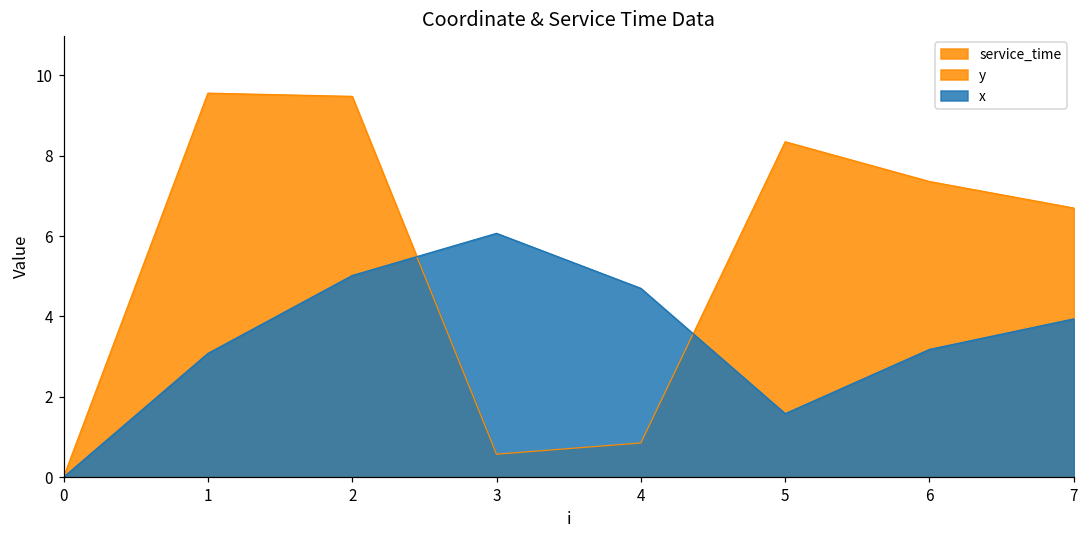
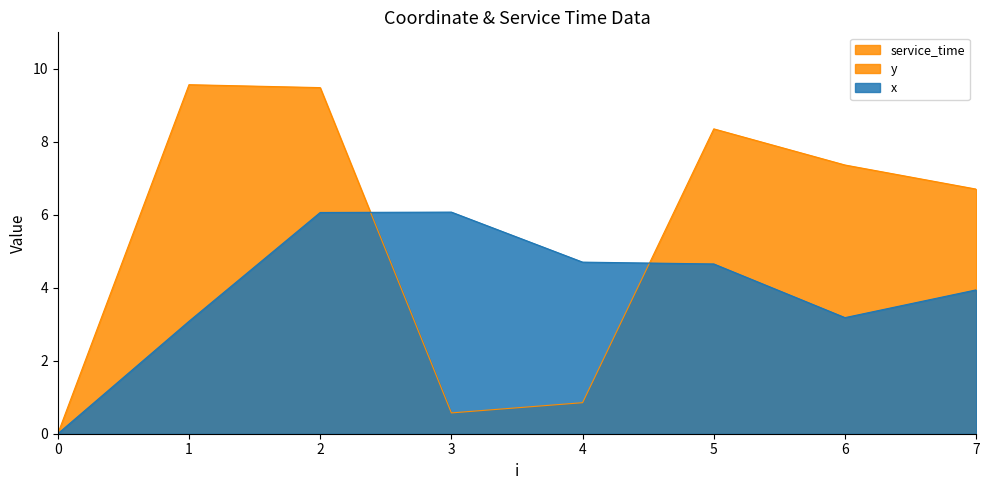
  {
    "x": {
      "1": 3.1,
-     "2": 5.0,
+     "2": 6.1,
      "3": 6.1,
      "4": 4.7,
-     "5": 1.6,
+     "5": 4.7,
      "6": 3.2,
      "7": 3.9
    }
  }
